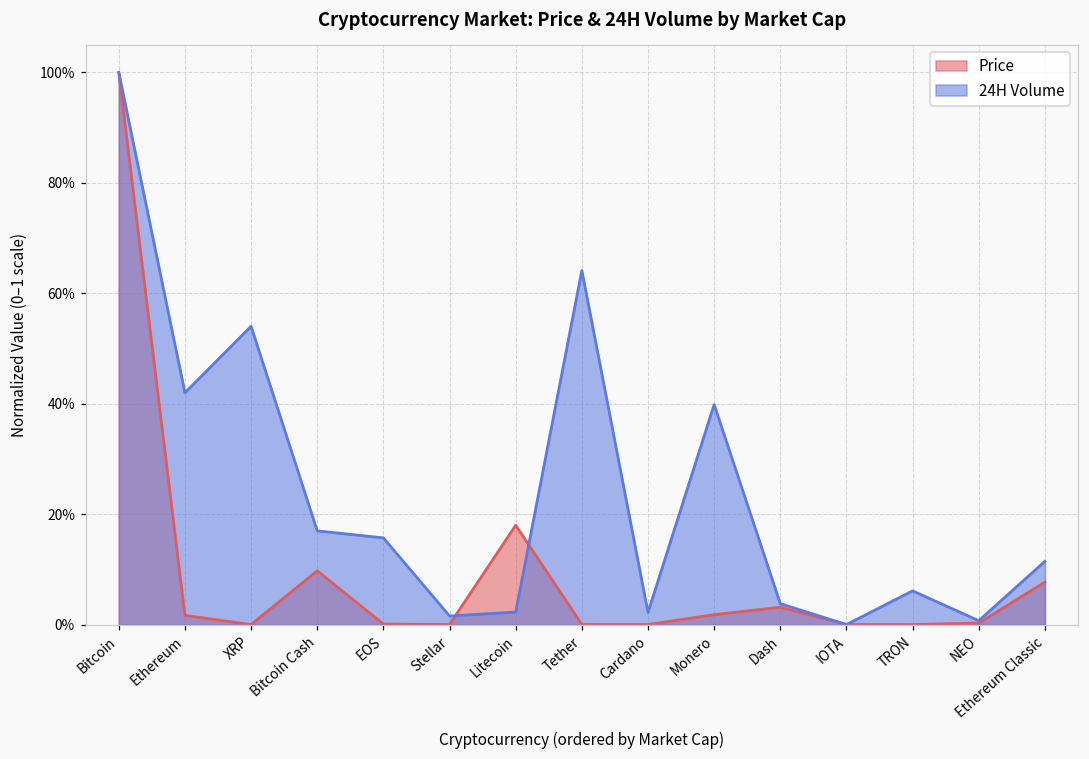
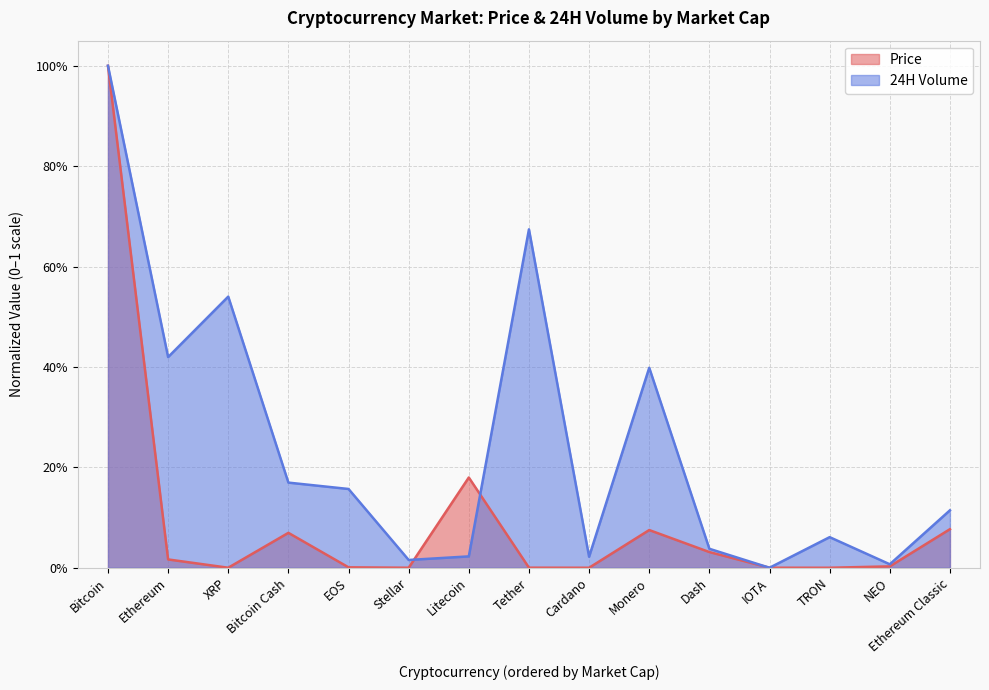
  {
    "Price": {
      "Ethereum": "2%",
      "XRP": "0%",
-     "Bitcoin Cash": "10%",
+     "Bitcoin Cash": "7%",
      "EOS": "0%",
      "Stellar": "0%",
      "Litecoin": "18%",
      "Tether": "0%",
      "Cardano": "0%",
-     "Monero": "2%",
+     "Monero": "8%",
      "Dash": "3%",
      "TRON": "0%",
      "Ethereum Classic": "8%"
    },
    "24H Volume": {
      "Ethereum": "42%",
      "XRP": "54%",
      "Bitcoin Cash": "17%",
      "EOS": "16%",
      "Stellar": "2%",
      "Litecoin": "2%",
-     "Tether": "64%",
+     "Tether": "67%",
      "Cardano": "2%",
      "Monero": "40%",
      "Dash": "4%",
      "TRON": "6%",
      "Ethereum Classic": "11%"
    }
  }
